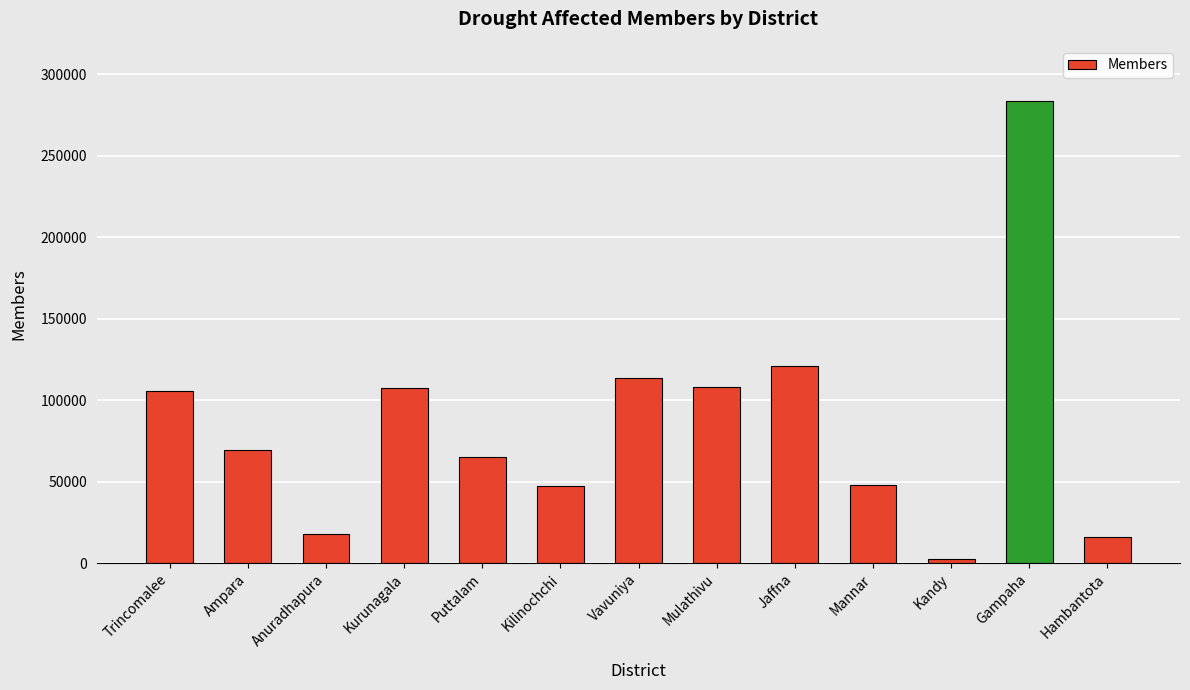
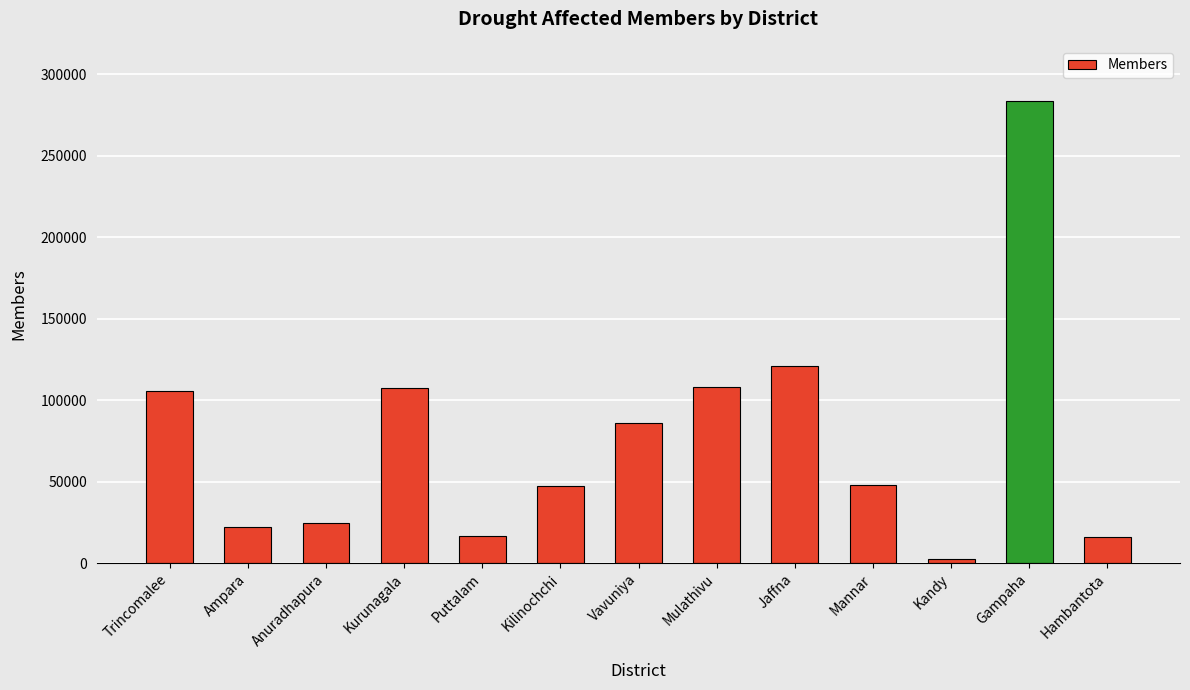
  {
    "Trincomalee": 106000,
-   "Ampara": 69000,
-   "Anuradhapura": 18000,
+   "Ampara": 22000,
+   "Anuradhapura": 25000,
    "Kurunagala": 107000,
-   "Puttalam": 65000,
+   "Puttalam": 17000,
    "Kilinochchi": 47000,
-   "Vavuniya": 114000,
+   "Vavuniya": 86000,
    "Mulathivu": 108000,
    "Jaffna": 121000,
    "Mannar": 48000,
    "Kandy": 3000,
    "Gampaha": 283000,
    "Hambantota": 16000
  }
